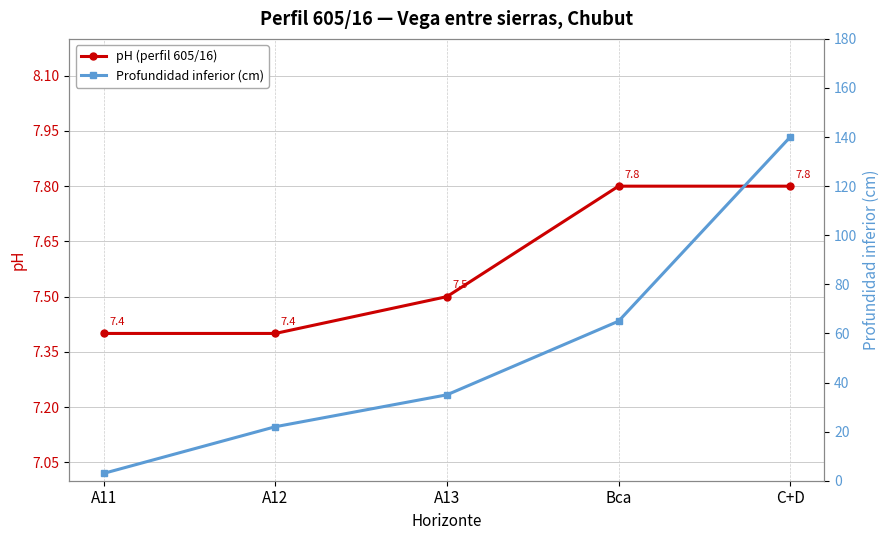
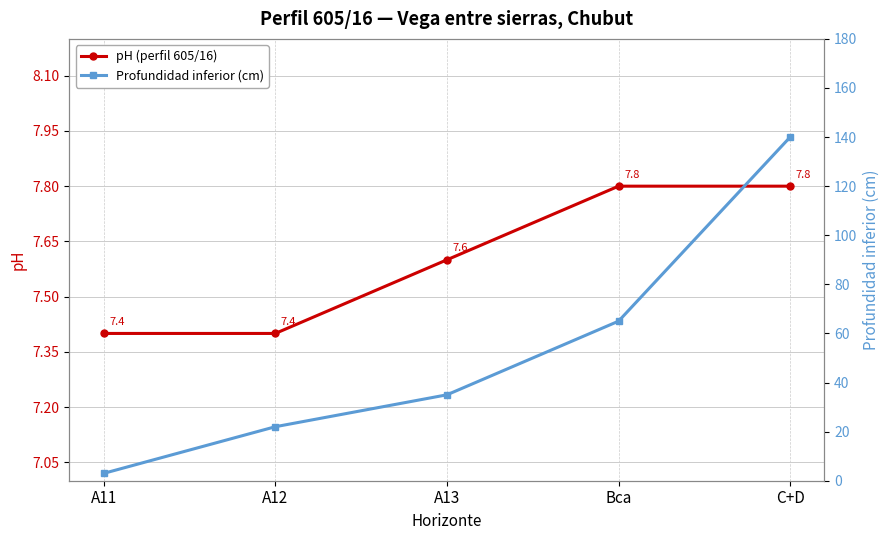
  {
    "pH (perfil 605/16)": {
      "A11": 7.4,
      "A12": 7.4,
-     "A13": 7.5,
+     "A13": 7.6,
      "Bca": 7.8,
      "C+D": 7.8
    }
  }
